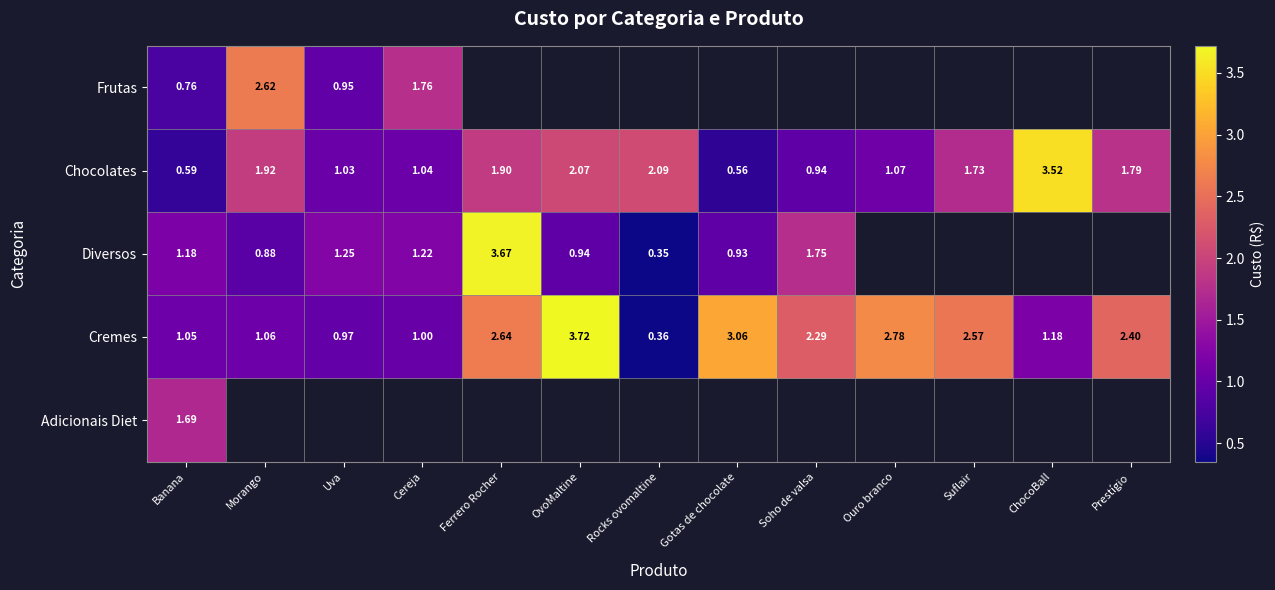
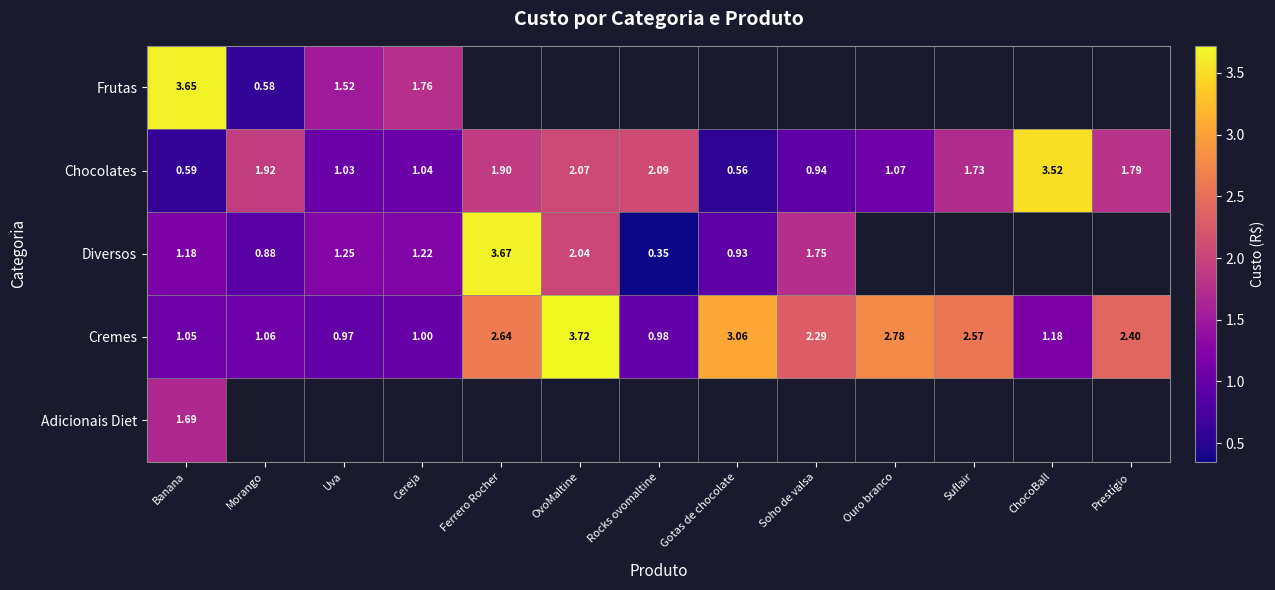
  {
    "Frutas": {
-     "Banana": 0.76,
-     "Morango": 2.62,
-     "Uva": 0.95,
+     "Banana": 3.65,
+     "Morango": 0.58,
+     "Uva": 1.52,
      "Cereja": 1.76
    },
    "Chocolates": {
      "Banana": 0.59,
      "Morango": 1.92,
      "Uva": 1.03,
      "Cereja": 1.04,
      "Ferrero Rocher": 1.90,
      "OvoMaltine": 2.07,
      "Rocks ovomaltine": 2.09,
      "Gotas de chocolate": 0.56,
      "Soho de valsa": 0.94,
      "Ouro branco": 1.07,
      "Suflair": 1.73,
      "ChocoBall": 3.52,
      "Prestígio": 1.79
    },
    "Diversos": {
      "Banana": 1.18,
      "Morango": 0.88,
      "Uva": 1.25,
      "Cereja": 1.22,
      "Ferrero Rocher": 3.67,
-     "OvoMaltine": 0.94,
+     "OvoMaltine": 2.04,
      "Rocks ovomaltine": 0.35,
      "Gotas de chocolate": 0.93,
      "Soho de valsa": 1.75
    },
    "Cremes": {
      "Banana": 1.05,
      "Morango": 1.06,
      "Uva": 0.97,
      "Cereja": 1.00,
      "Ferrero Rocher": 2.64,
      "OvoMaltine": 3.72,
-     "Rocks ovomaltine": 0.36,
+     "Rocks ovomaltine": 0.98,
      "Gotas de chocolate": 3.06,
      "Soho de valsa": 2.29,
      "Ouro branco": 2.78,
      "Suflair": 2.57,
      "ChocoBall": 1.18,
      "Prestígio": 2.40
    },
    "Adicionais Diet": {
      "Banana": 1.69
    }
  }
